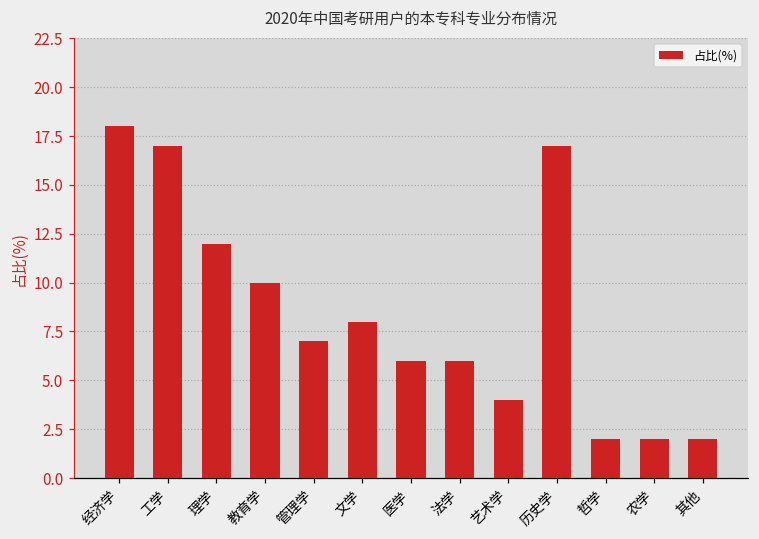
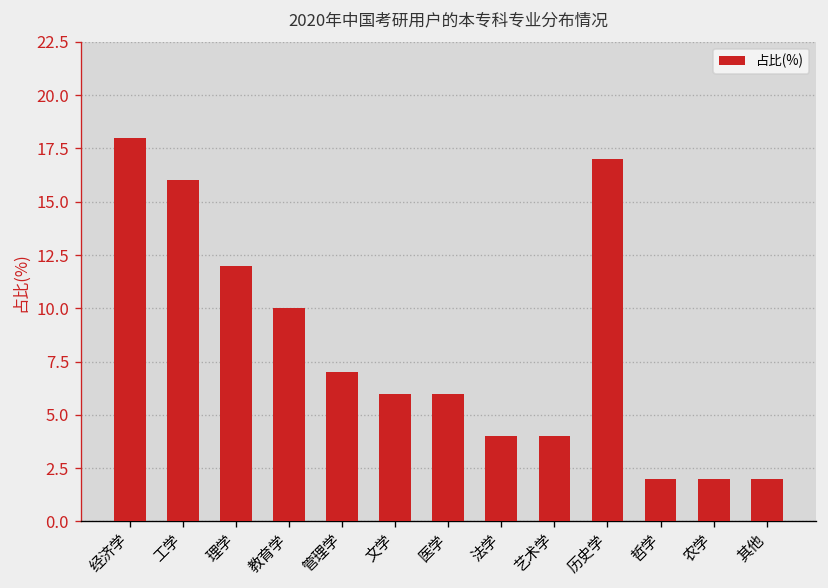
  {
    "经济学": 18,
-   "工学": 17,
+   "工学": 16,
    "理学": 12,
    "教育学": 10,
    "管理学": 7,
-   "文学": 8,
+   "文学": 6,
    "医学": 6,
-   "法学": 6,
+   "法学": 4,
    "艺术学": 4,
    "历史学": 17,
    "哲学": 2,
    "农学": 2,
    "其他": 2
  }
